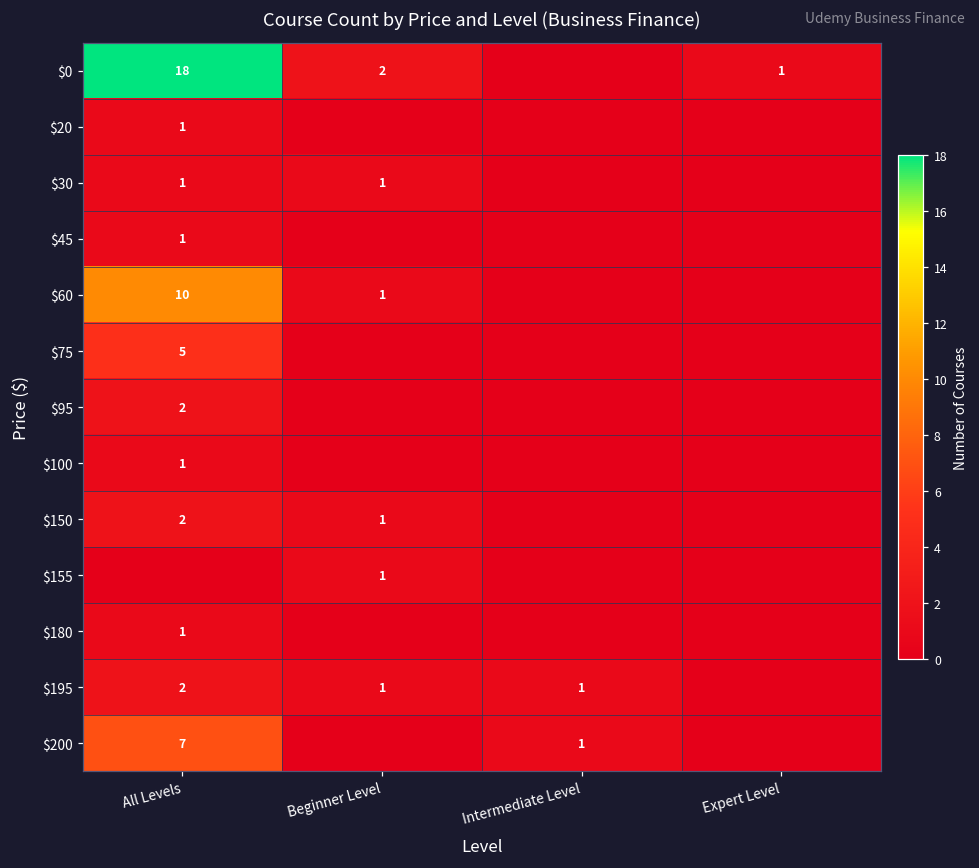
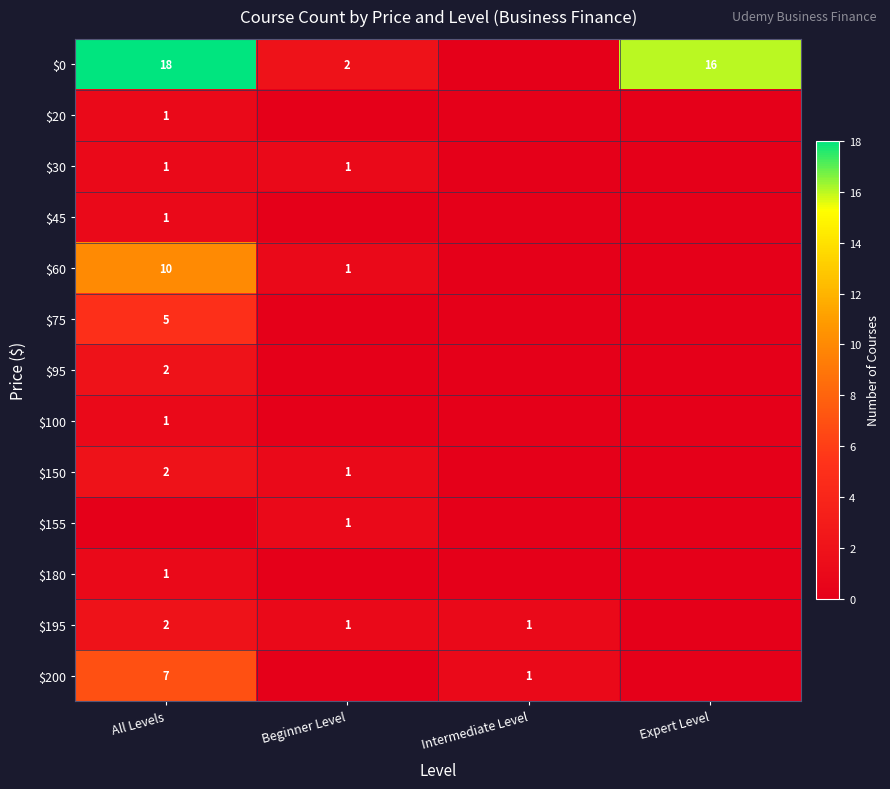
  {
    "$0": {
      "All Levels": 18,
      "Beginner Level": 2,
-     "Expert Level": 1
+     "Expert Level": 16
    },
    "$20": {
      "All Levels": 1
    },
    "$30": {
      "All Levels": 1,
      "Beginner Level": 1
    },
    "$45": {
      "All Levels": 1
    },
    "$60": {
      "All Levels": 10,
      "Beginner Level": 1
    },
    "$75": {
      "All Levels": 5
    },
    "$95": {
      "All Levels": 2
    },
    "$100": {
      "All Levels": 1
    },
    "$150": {
      "All Levels": 2,
      "Beginner Level": 1
    },
    "$155": {
      "Beginner Level": 1
    },
    "$180": {
      "All Levels": 1
    },
    "$195": {
      "All Levels": 2,
      "Beginner Level": 1,
      "Intermediate Level": 1
    },
    "$200": {
      "All Levels": 7,
      "Intermediate Level": 1
    }
  }
